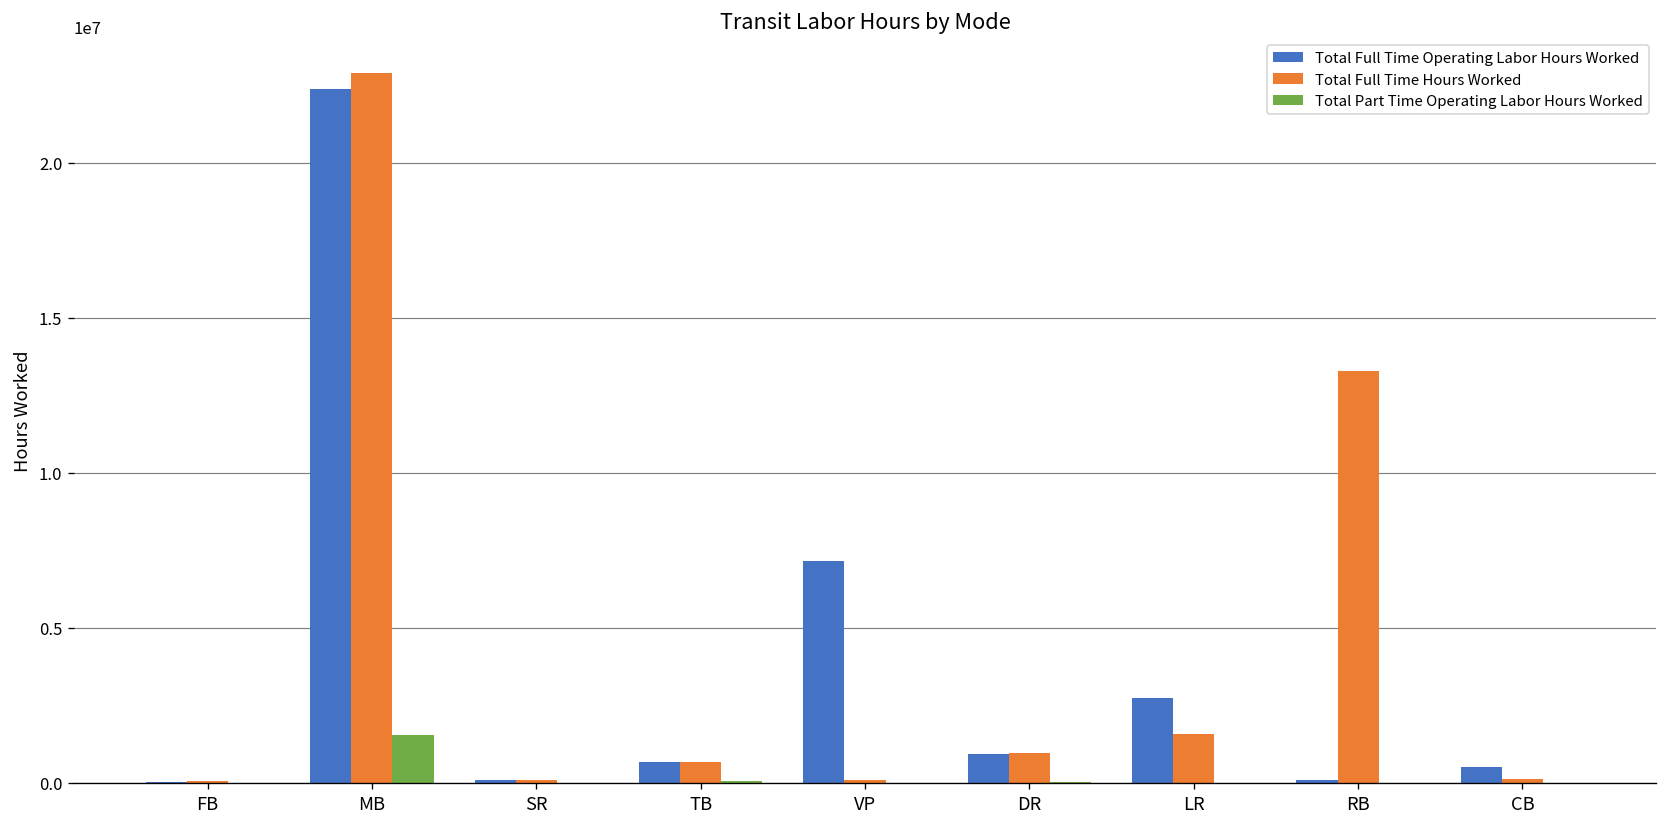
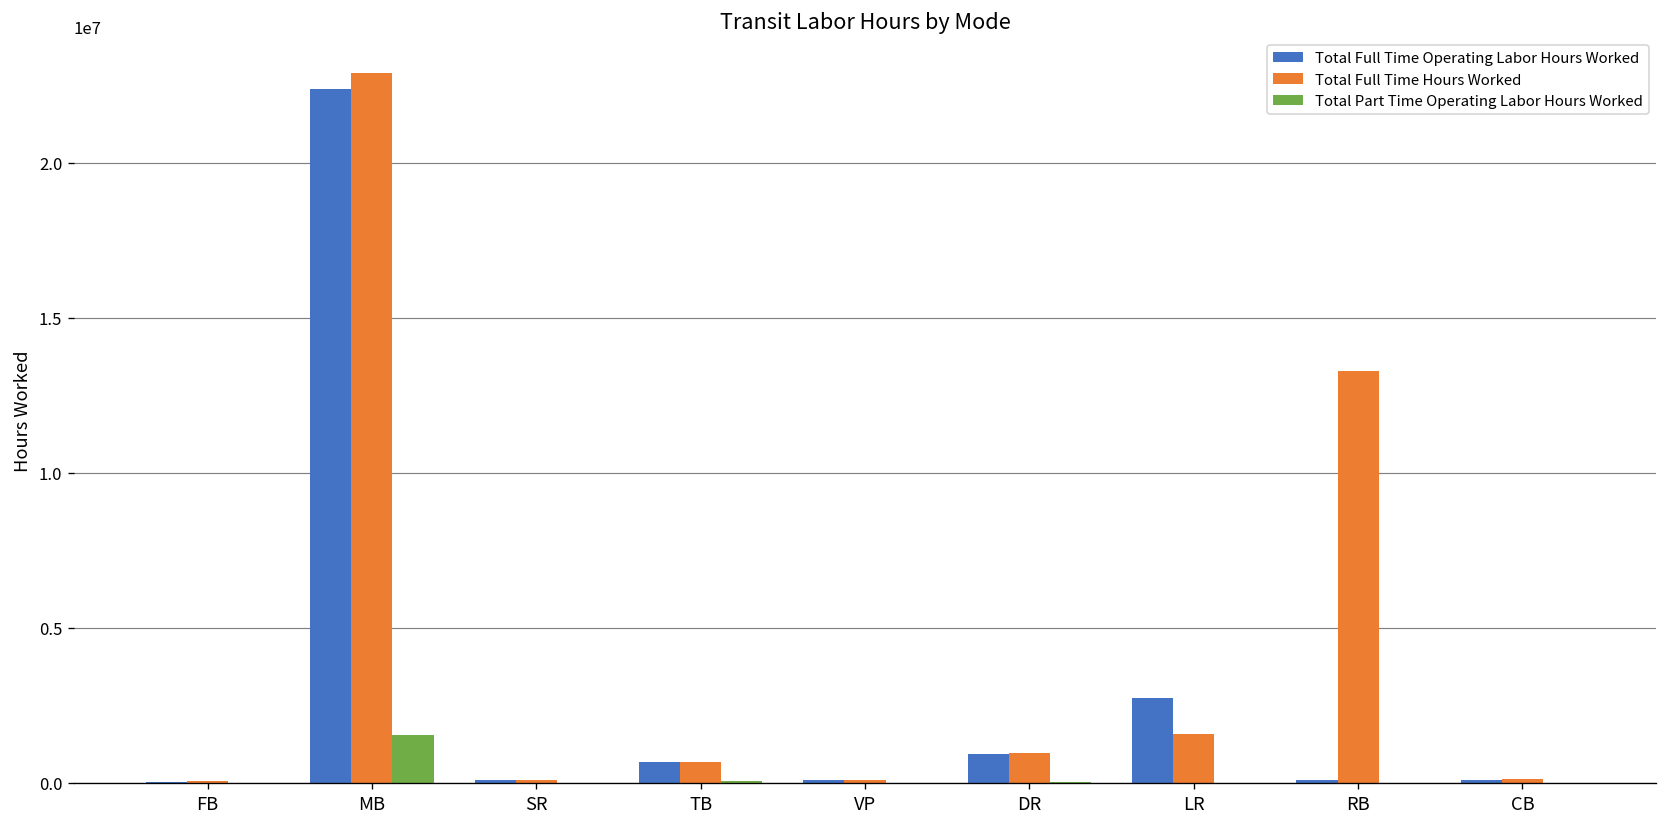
  {
    "Total Full Time Operating Labor Hours Worked": {
      "MB": 22400000,
      "SR": 100000,
      "TB": 700000,
-     "VP": 7200000,
+     "VP": 100000,
      "DR": 900000,
      "LR": 2800000,
-     "CB": 500000
+     "CB": 100000
    },
    "Total Full Time Hours Worked": {
      "MB": 22900000,
      "SR": 100000,
      "TB": 700000,
      "VP": 100000,
      "DR": 1000000,
      "LR": 1600000,
      "RB": 13300000,
      "CB": 100000
    },
    "Total Part Time Operating Labor Hours Worked": {
      "MB": 1500000
    }
  }
